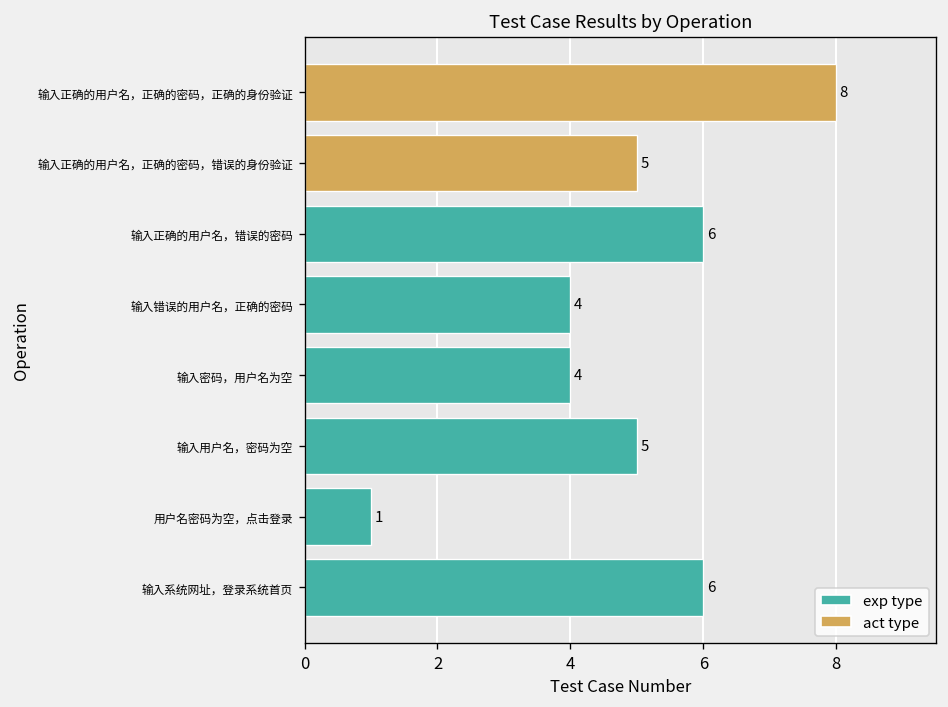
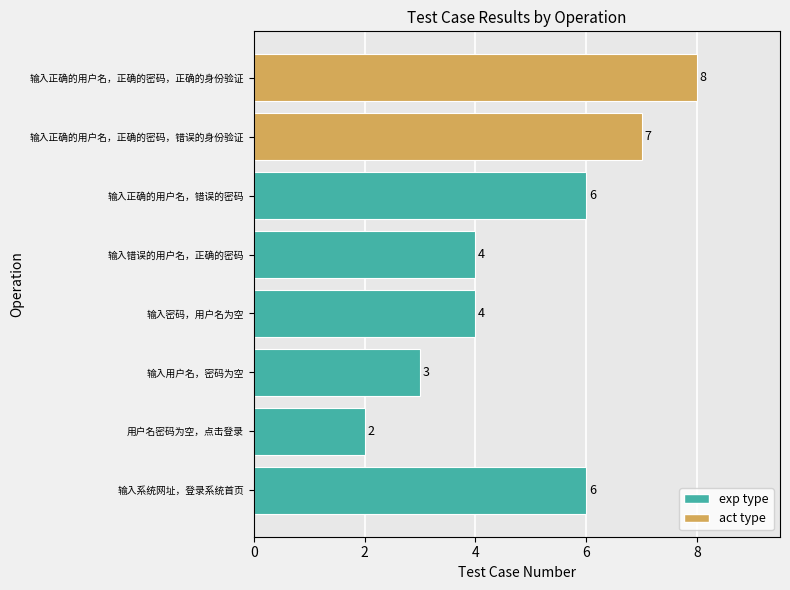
  {
    "输入正确的用户名，正确的密码，正确的身份验证": 8,
-   "输入正确的用户名，正确的密码，错误的身份验证": 5,
+   "输入正确的用户名，正确的密码，错误的身份验证": 7,
    "输入正确的用户名，错误的密码": 6,
    "输入错误的用户名，正确的密码": 4,
    "输入密码，用户名为空": 4,
-   "输入用户名，密码为空": 5,
-   "用户名密码为空，点击登录": 1,
+   "输入用户名，密码为空": 3,
+   "用户名密码为空，点击登录": 2,
    "输入系统网址，登录系统首页": 6
  }
